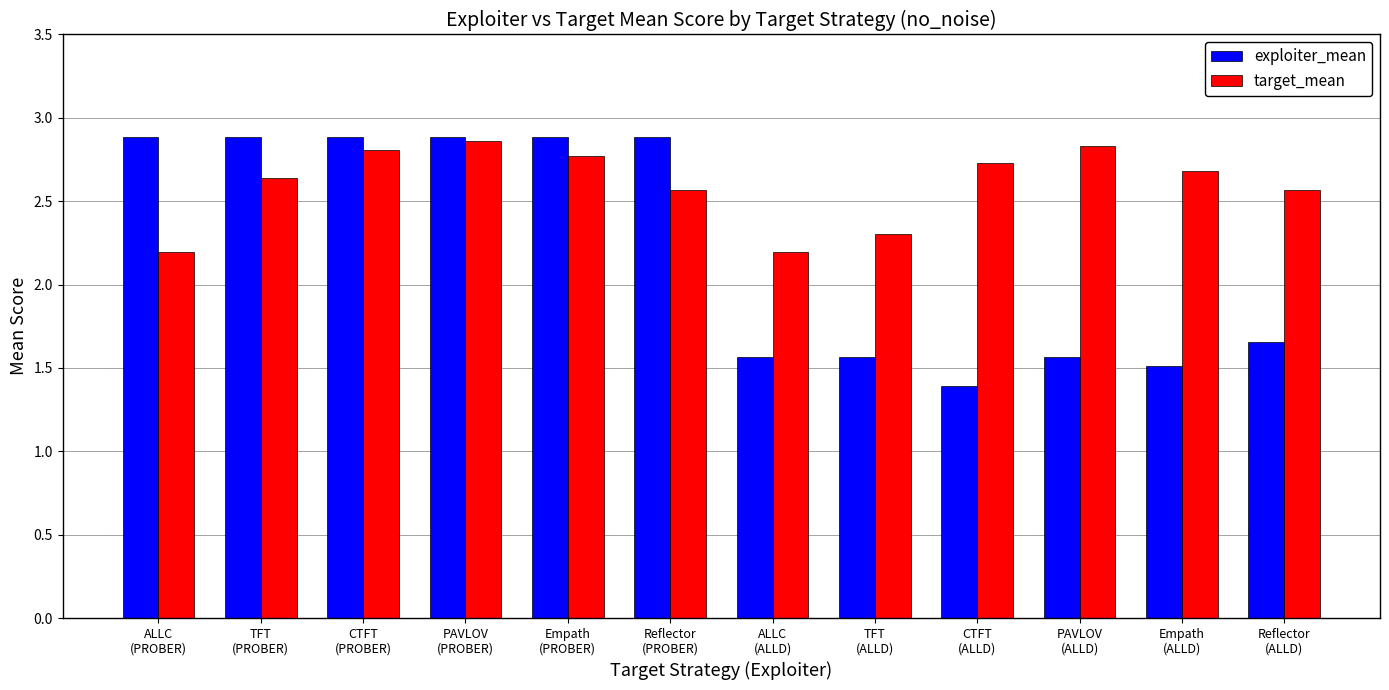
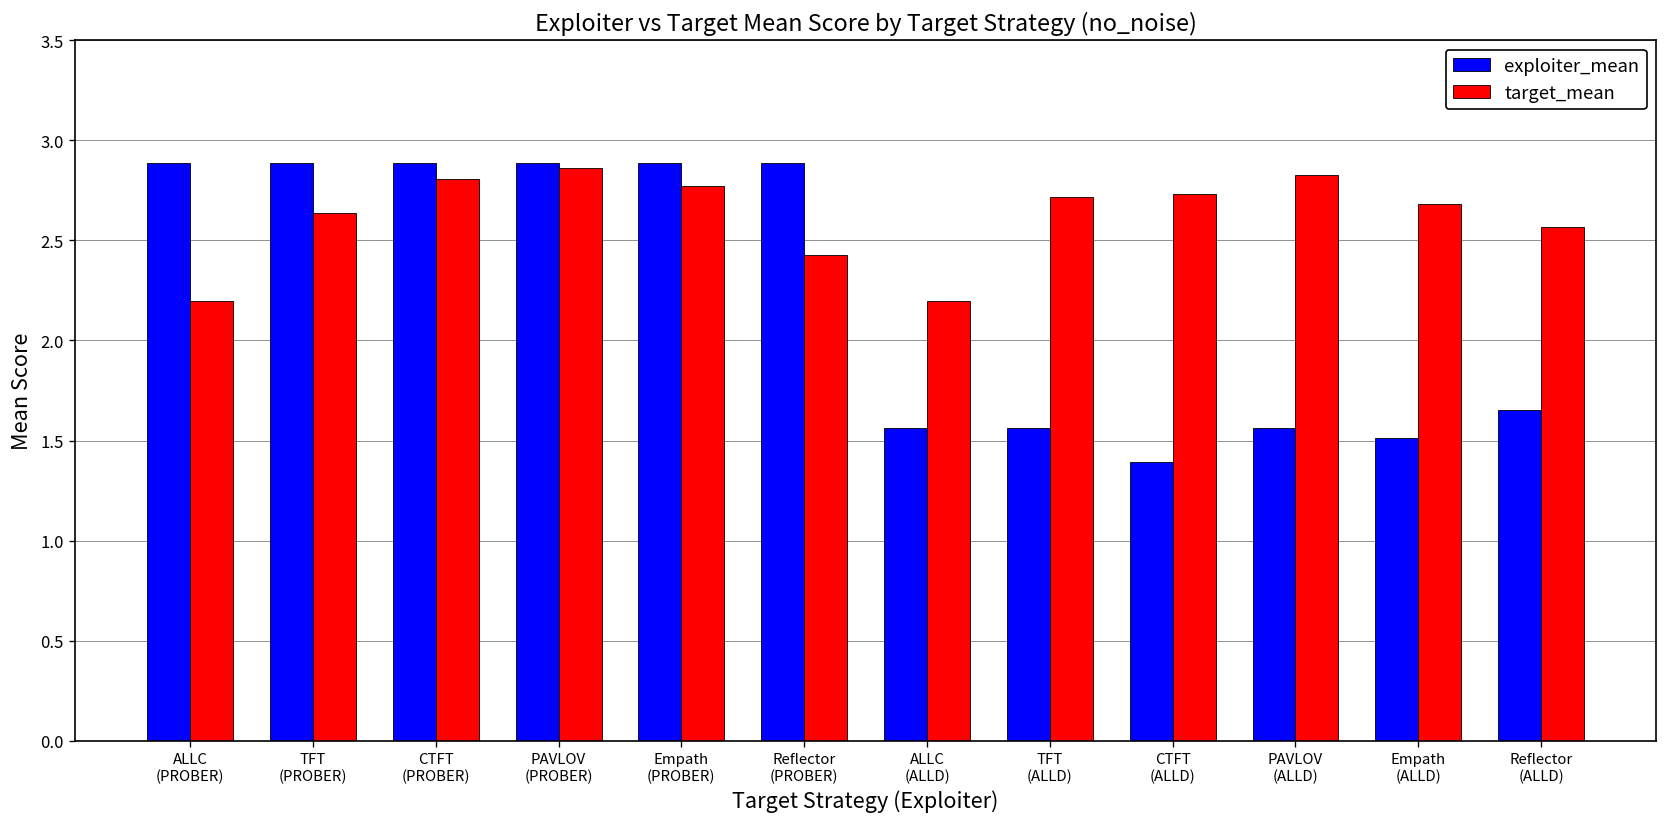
  {
    "exploiter_mean": {
      "ALLC (PROBER)": 2.89,
      "TFT (PROBER)": 2.89,
      "CTFT (PROBER)": 2.89,
      "PAVLOV (PROBER)": 2.89,
      "Empath (PROBER)": 2.89,
      "Reflector (PROBER)": 2.89,
      "ALLC (ALLD)": 1.56,
      "TFT (ALLD)": 1.56,
      "CTFT (ALLD)": 1.39,
      "PAVLOV (ALLD)": 1.56,
      "Empath (ALLD)": 1.51,
      "Reflector (ALLD)": 1.65
    },
    "target_mean": {
      "ALLC (PROBER)": 2.20,
      "TFT (PROBER)": 2.64,
      "CTFT (PROBER)": 2.81,
      "PAVLOV (PROBER)": 2.86,
      "Empath (PROBER)": 2.77,
-     "Reflector (PROBER)": 2.57,
+     "Reflector (PROBER)": 2.43,
      "ALLC (ALLD)": 2.20,
-     "TFT (ALLD)": 2.30,
+     "TFT (ALLD)": 2.72,
      "CTFT (ALLD)": 2.73,
      "PAVLOV (ALLD)": 2.83,
      "Empath (ALLD)": 2.68,
      "Reflector (ALLD)": 2.57
    }
  }
